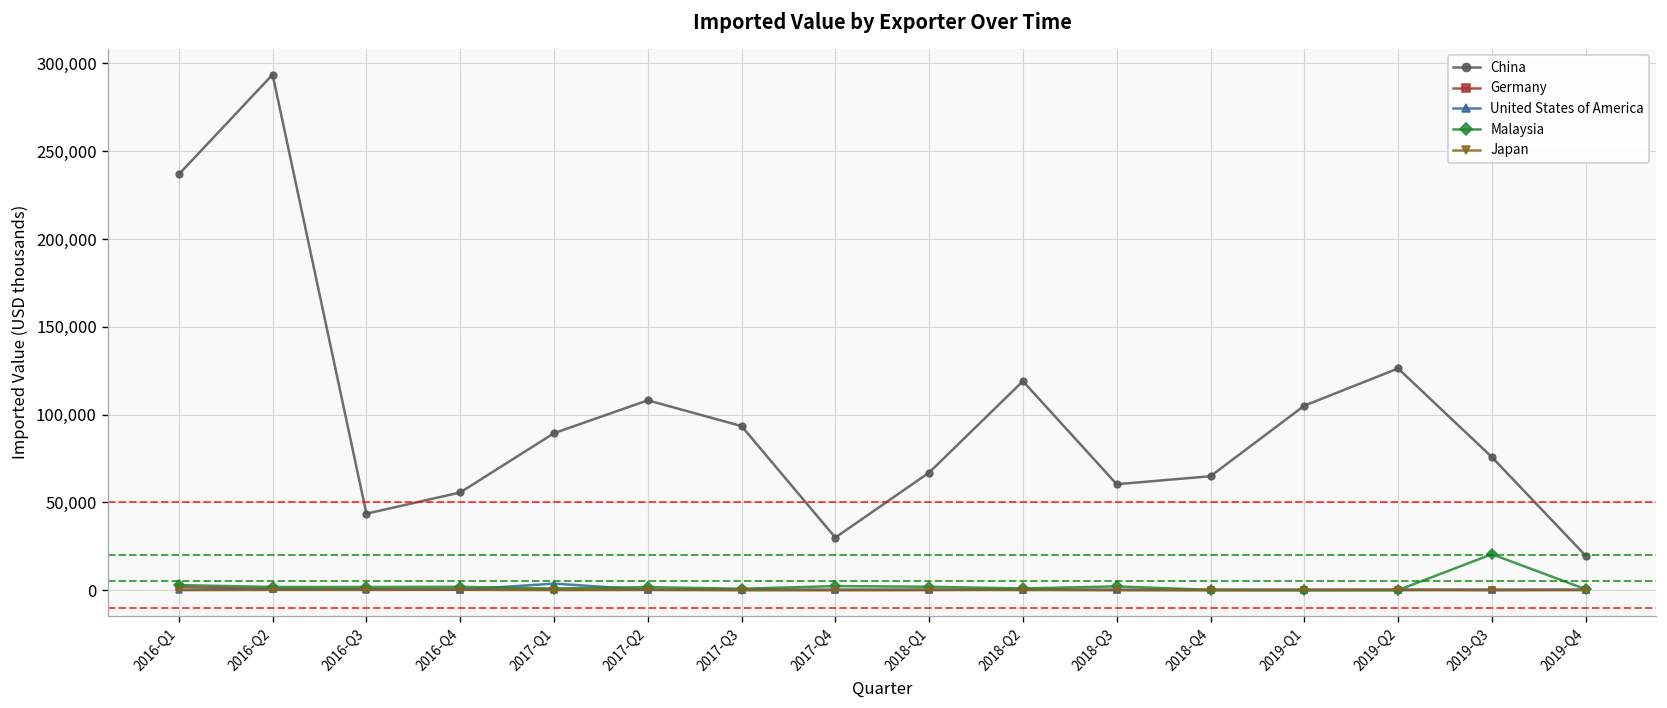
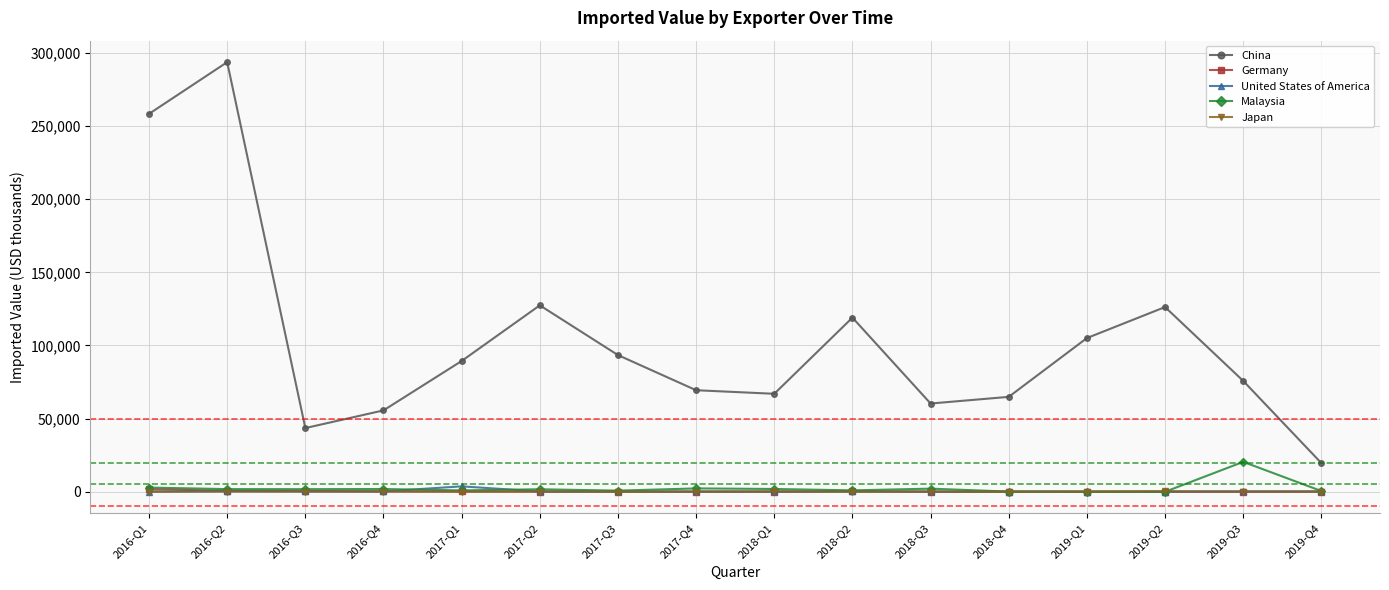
  {
    "China": {
-     "2016-Q1": "237,000",
+     "2016-Q1": "258,000",
      "2016-Q2": "294,000",
      "2016-Q3": "44,000",
      "2016-Q4": "56,000",
      "2017-Q1": "89,000",
-     "2017-Q2": "108,000",
+     "2017-Q2": "127,000",
      "2017-Q3": "93,000",
-     "2017-Q4": "30,000",
+     "2017-Q4": "69,000",
      "2018-Q1": "67,000",
      "2018-Q2": "119,000",
      "2018-Q3": "60,000",
      "2018-Q4": "65,000",
      "2019-Q1": "105,000",
      "2019-Q2": "126,000",
      "2019-Q3": "76,000",
      "2019-Q4": "20,000"
    },
    "United States of America": {
      "2017-Q1": "4,000"
    },
    "Malaysia": {
      "2017-Q4": "2,000",
      "2018-Q3": "2,000",
      "2019-Q3": "20,000"
    }
  }
